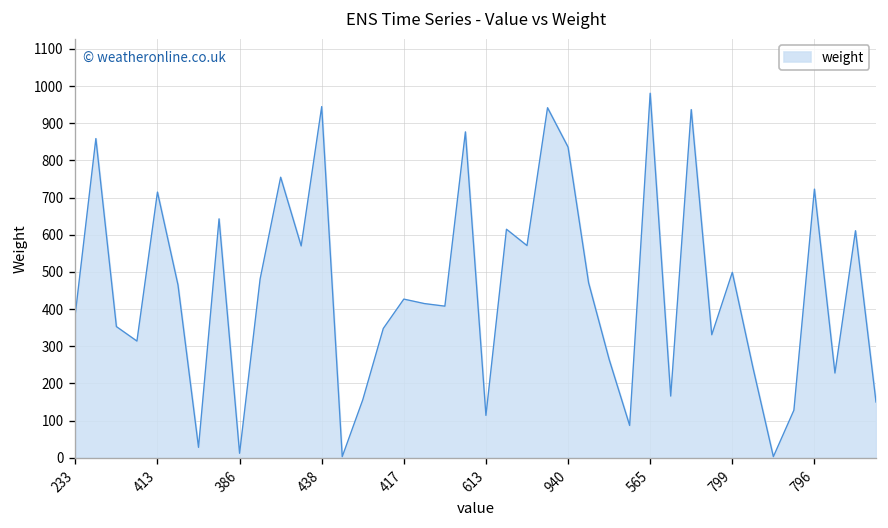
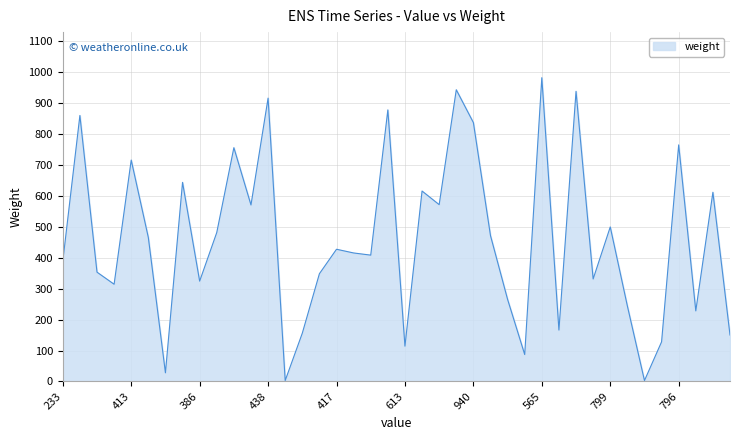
  {
    "233": 390,
    "413": 720,
-   "386": 10,
-   "438": 950,
+   "386": 320,
+   "438": 920,
    "417": 430,
    "613": 110,
    "940": 840,
    "565": 980,
    "799": 500,
-   "796": 720
+   "796": 760
  }
